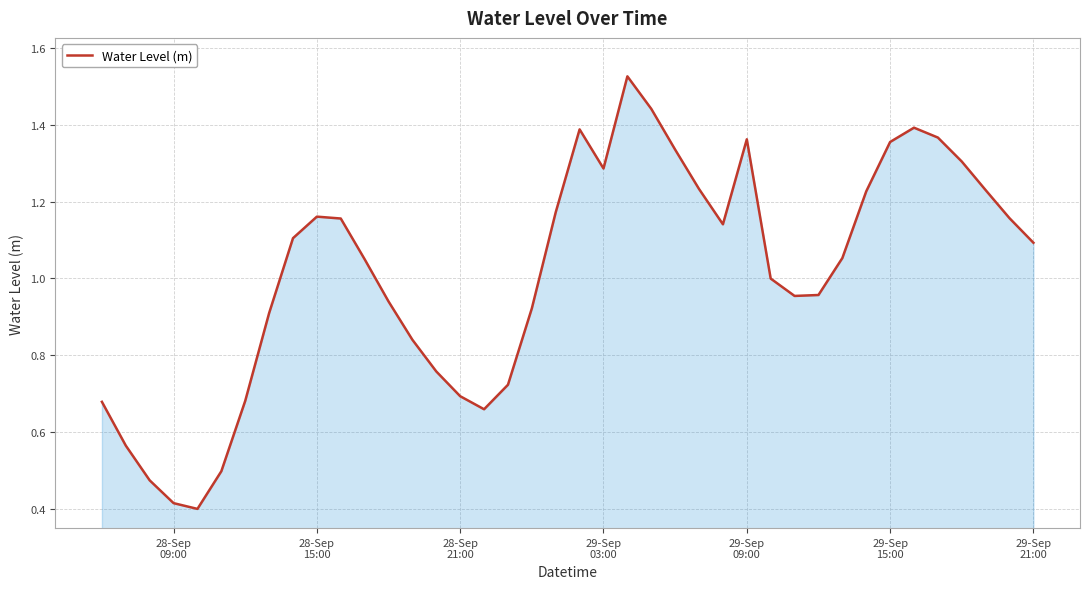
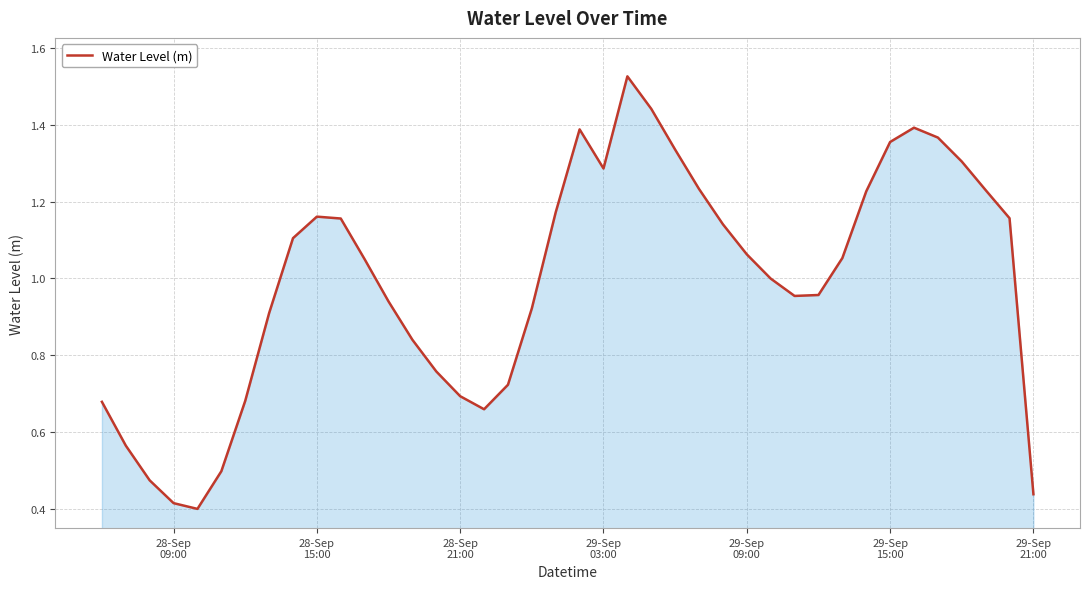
  {
    "28-Sep 09:00": 0.42,
    "28-Sep 15:00": 1.16,
    "28-Sep 21:00": 0.69,
    "29-Sep 03:00": 1.29,
-   "29-Sep 09:00": 1.36,
+   "29-Sep 09:00": 1.06,
    "29-Sep 15:00": 1.35,
-   "29-Sep 21:00": 1.09
+   "29-Sep 21:00": 0.44
  }
